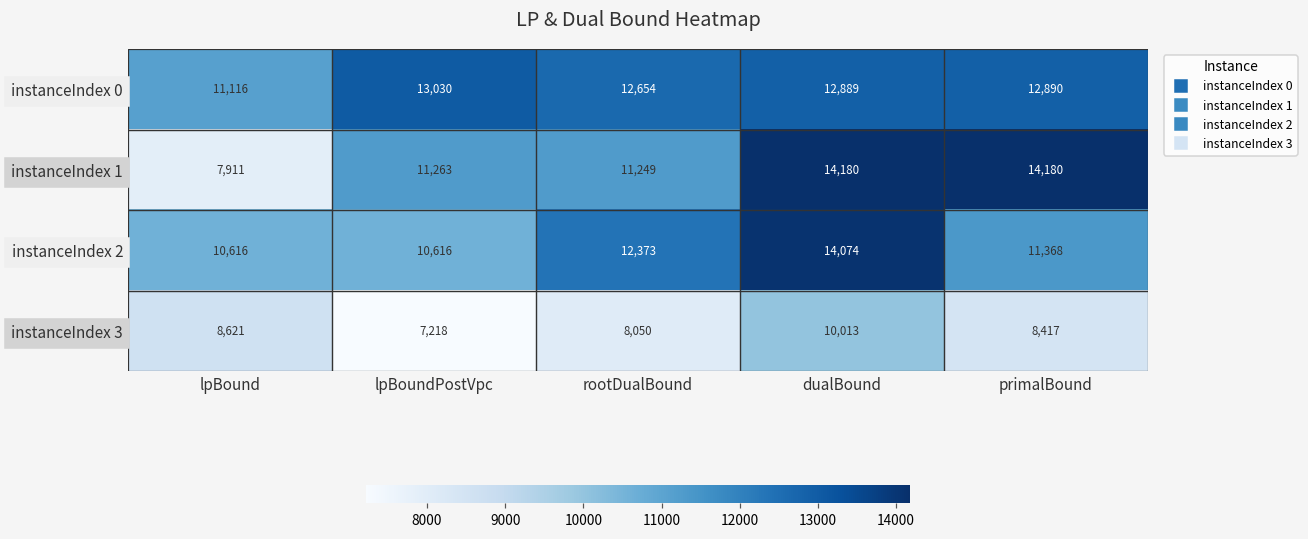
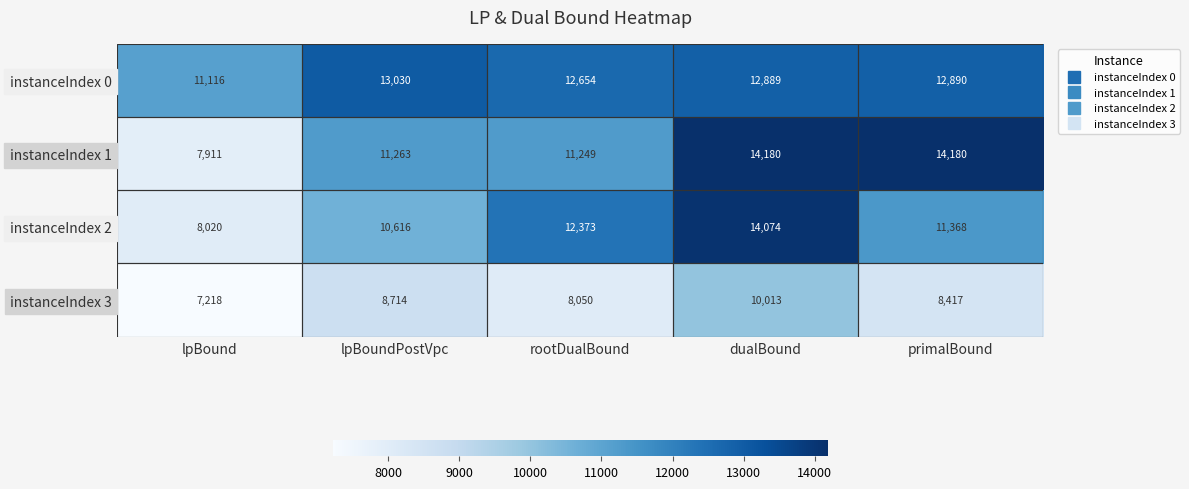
  {
    "instanceIndex 0": {
      "lpBound": "11,116",
      "lpBoundPostVpc": "13,030",
      "rootDualBound": "12,654",
      "dualBound": "12,889",
      "primalBound": "12,890"
    },
    "instanceIndex 1": {
      "lpBound": "7,911",
      "lpBoundPostVpc": "11,263",
      "rootDualBound": "11,249",
      "dualBound": "14,180",
      "primalBound": "14,180"
    },
    "instanceIndex 2": {
-     "lpBound": "10,616",
+     "lpBound": "8,020",
      "lpBoundPostVpc": "10,616",
      "rootDualBound": "12,373",
      "dualBound": "14,074",
      "primalBound": "11,368"
    },
    "instanceIndex 3": {
-     "lpBound": "8,621",
-     "lpBoundPostVpc": "7,218",
+     "lpBound": "7,218",
+     "lpBoundPostVpc": "8,714",
      "rootDualBound": "8,050",
      "dualBound": "10,013",
      "primalBound": "8,417"
    }
  }
